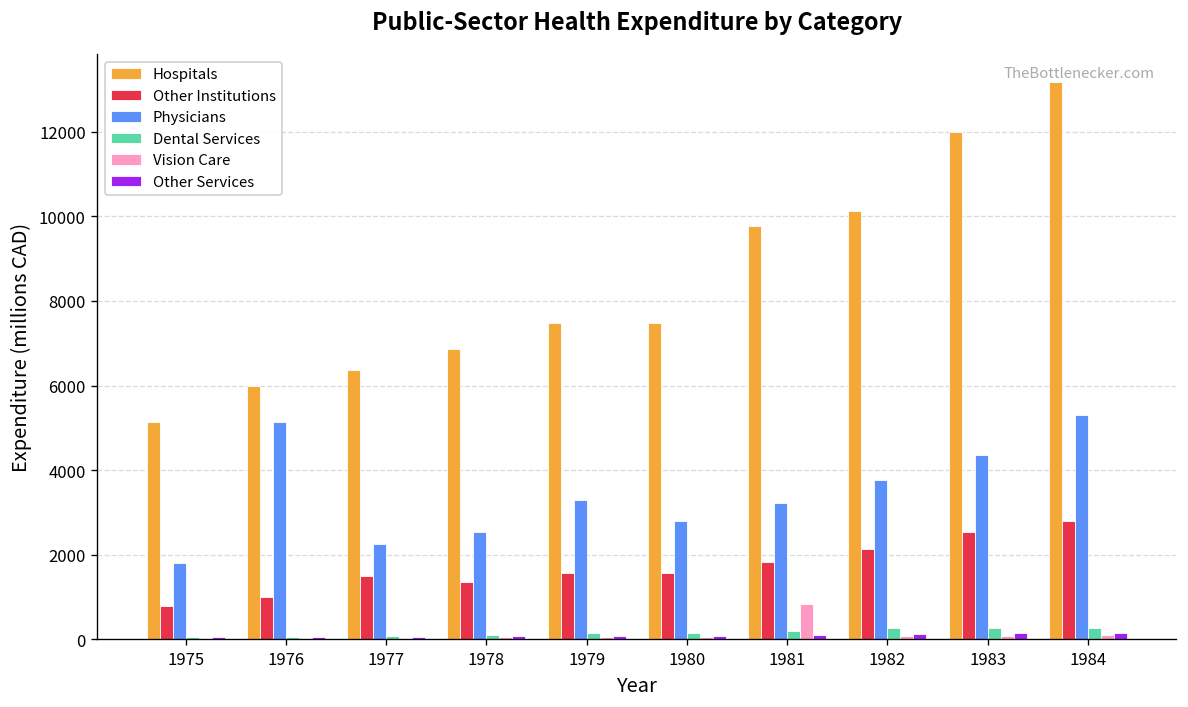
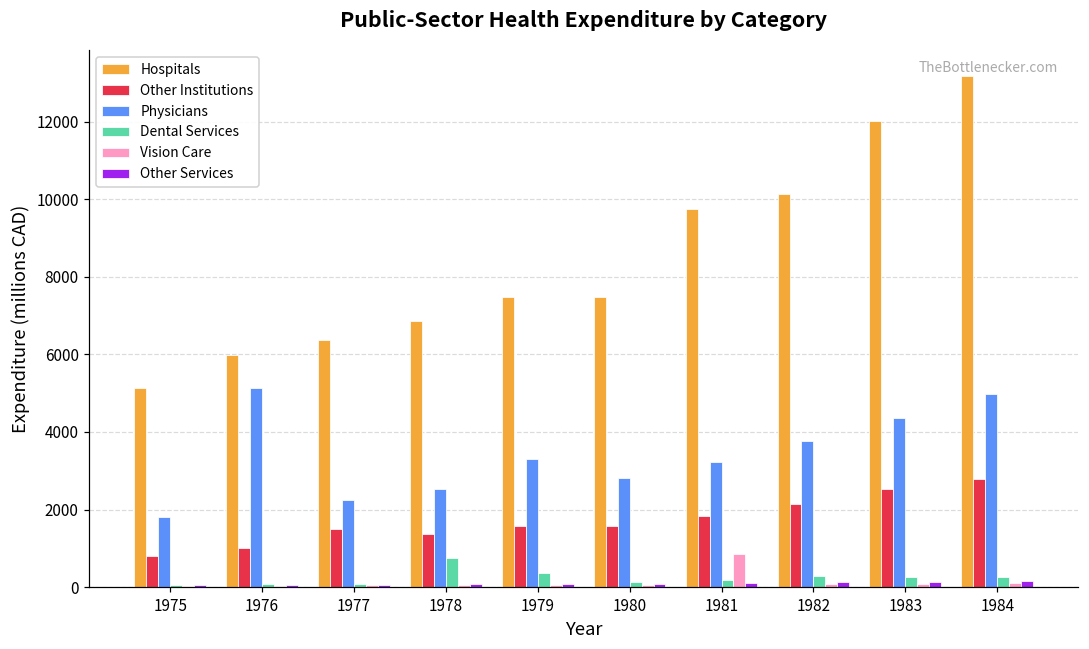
  {
    "Hospitals": {
      "1975": 5100,
      "1976": 6000,
      "1977": 6400,
      "1978": 6900,
      "1979": 7500,
      "1980": 7500,
      "1981": 9800,
      "1982": 10100,
      "1983": 12000,
      "1984": 13200
    },
    "Other Institutions": {
      "1975": 800,
      "1976": 1000,
      "1977": 1500,
      "1978": 1400,
      "1979": 1600,
      "1980": 1600,
      "1981": 1800,
      "1982": 2100,
      "1983": 2500,
      "1984": 2800
    },
    "Physicians": {
      "1975": 1800,
      "1976": 5100,
      "1977": 2300,
      "1978": 2500,
      "1979": 3300,
      "1980": 2800,
      "1981": 3200,
      "1982": 3800,
      "1983": 4400,
-     "1984": 5300
+     "1984": 5000
    },
    "Dental Services": {
      "1977": 100,
-     "1978": 100,
-     "1979": 100,
+     "1978": 800,
+     "1979": 400,
      "1980": 100,
      "1981": 200,
      "1982": 300,
      "1983": 300,
      "1984": 300
    },
    "Vision Care": {
      "1981": 800,
      "1982": 100,
      "1983": 100,
      "1984": 100
    },
    "Other Services": {
      "1978": 100,
      "1979": 100,
      "1980": 100,
      "1981": 100,
      "1982": 100,
      "1983": 100,
      "1984": 200
    }
  }
